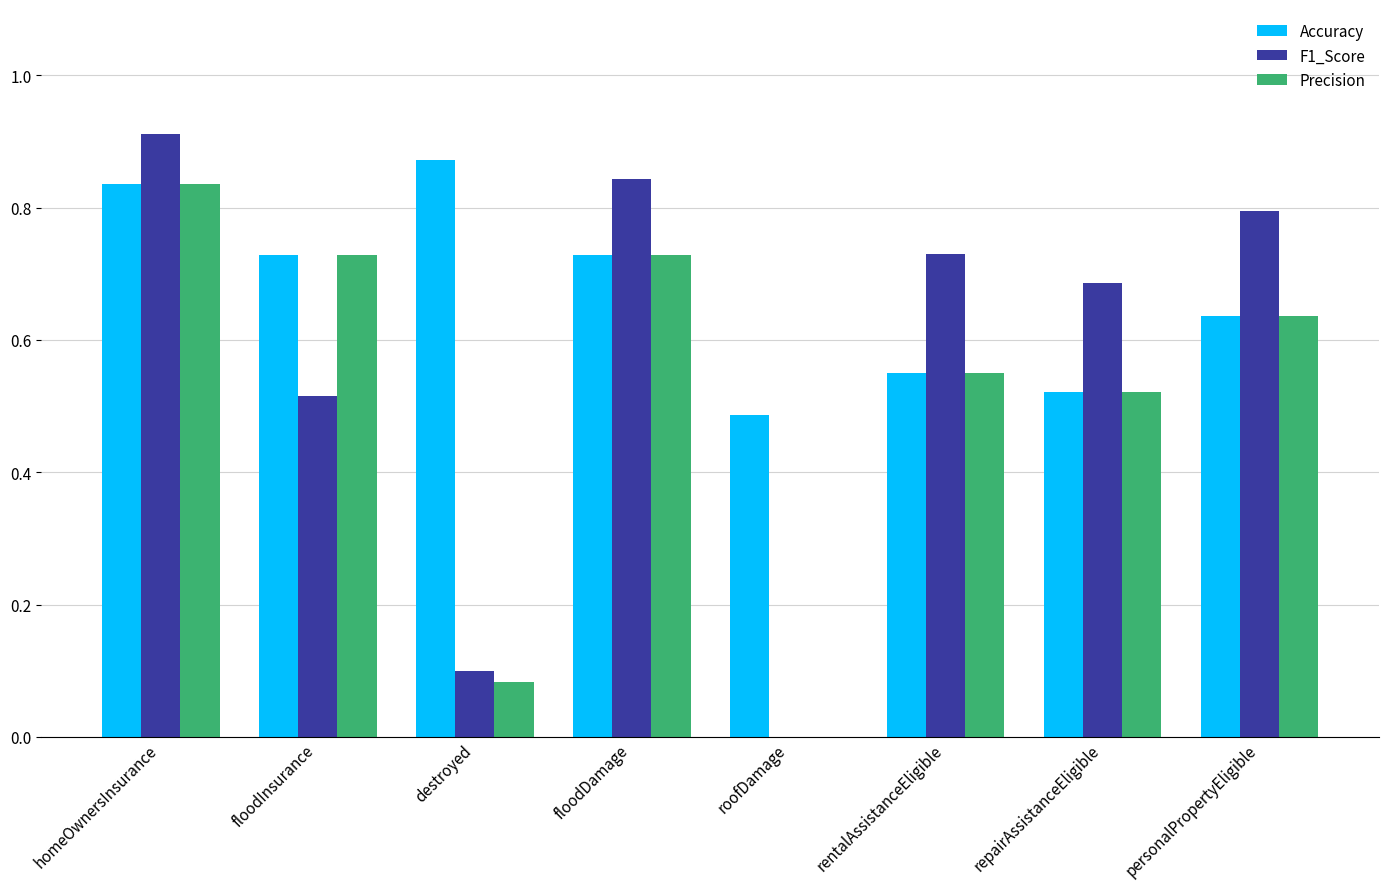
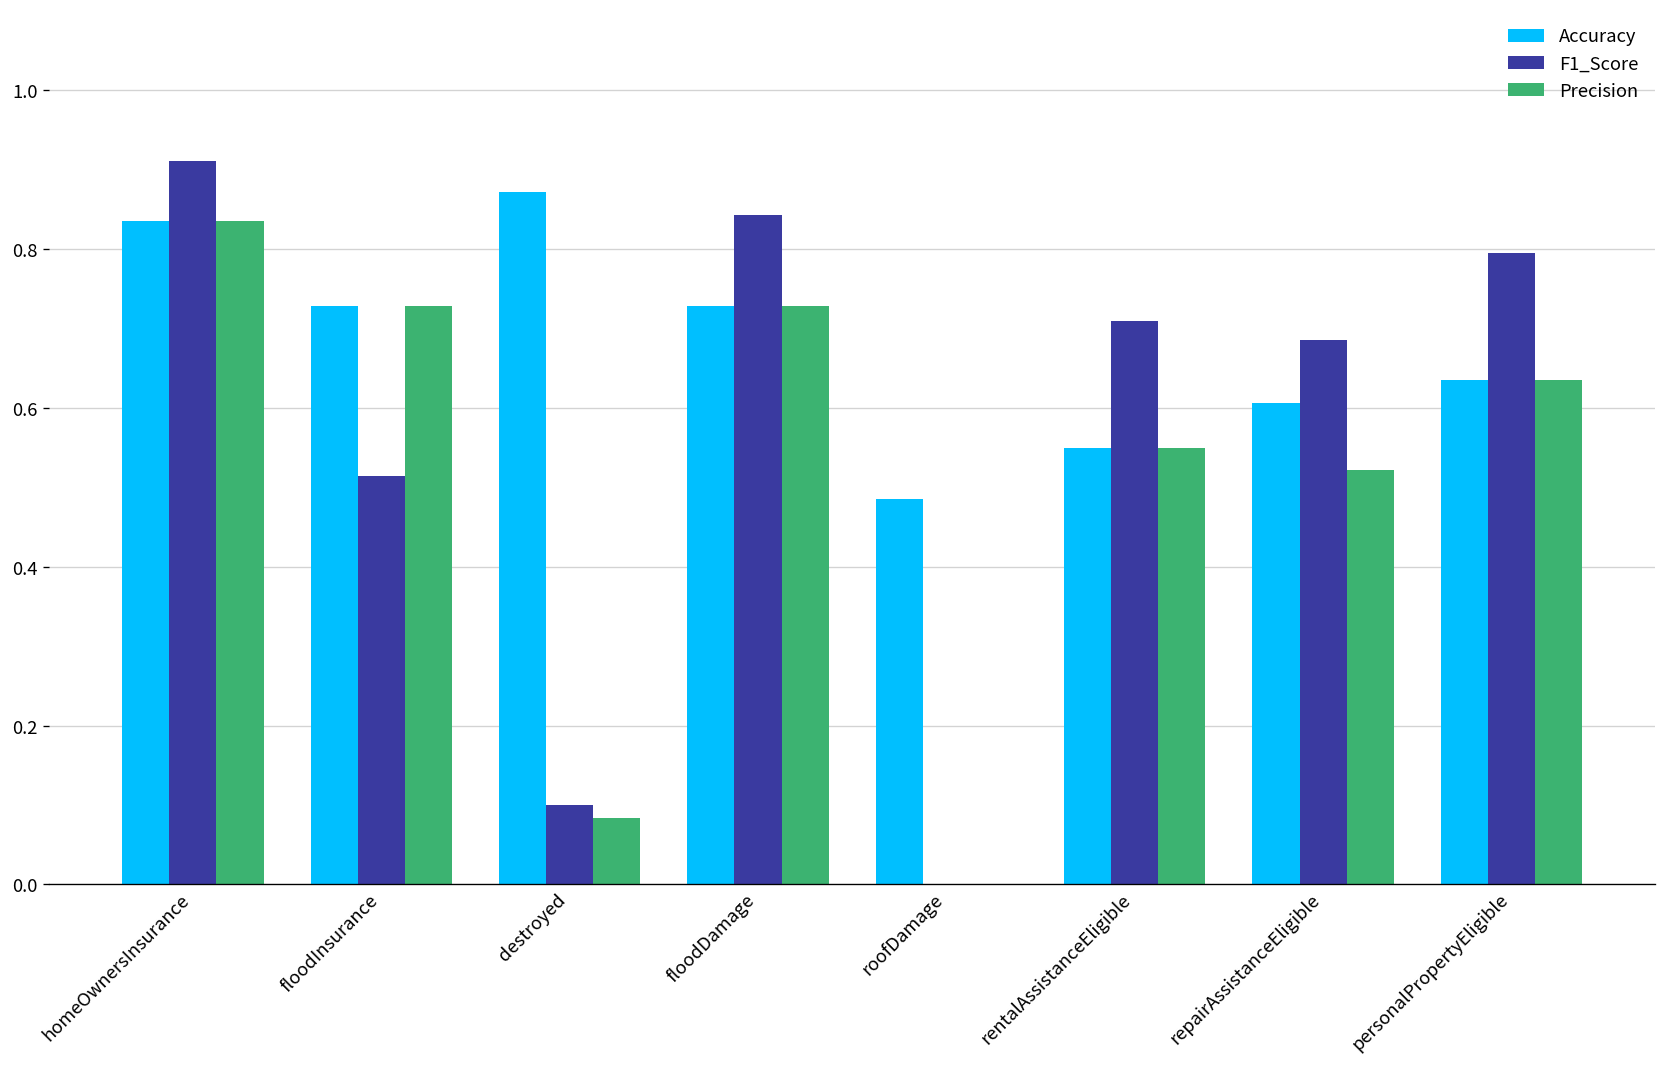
  {
    "Accuracy": {
      "homeOwnersInsurance": 0.84,
      "floodInsurance": 0.73,
      "destroyed": 0.87,
      "floodDamage": 0.73,
      "roofDamage": 0.49,
      "rentalAssistanceEligible": 0.55,
-     "repairAssistanceEligible": 0.52,
+     "repairAssistanceEligible": 0.61,
      "personalPropertyEligible": 0.64
    },
    "F1_Score": {
      "homeOwnersInsurance": 0.91,
      "floodInsurance": 0.51,
      "destroyed": 0.10,
      "floodDamage": 0.84,
      "roofDamage": 0.00,
-     "rentalAssistanceEligible": 0.73,
+     "rentalAssistanceEligible": 0.71,
      "repairAssistanceEligible": 0.69,
      "personalPropertyEligible": 0.80
    },
    "Precision": {
      "homeOwnersInsurance": 0.84,
      "floodInsurance": 0.73,
      "destroyed": 0.08,
      "floodDamage": 0.73,
      "roofDamage": 0.00,
      "rentalAssistanceEligible": 0.55,
      "repairAssistanceEligible": 0.52,
      "personalPropertyEligible": 0.64
    }
  }
